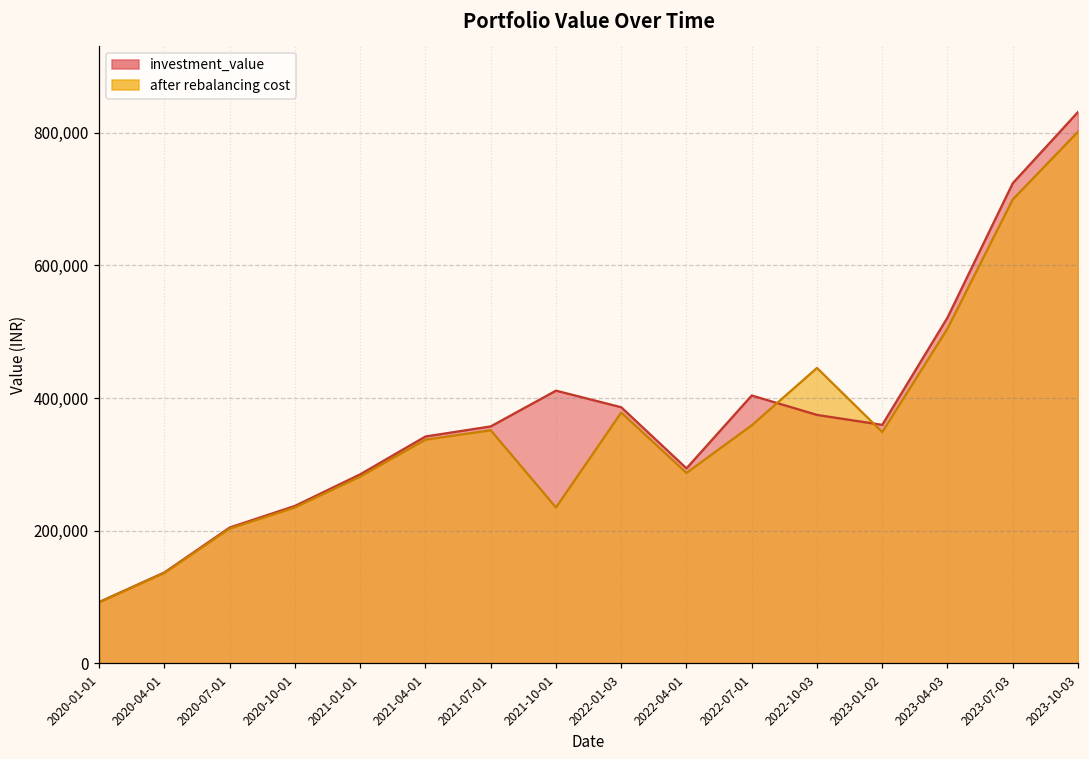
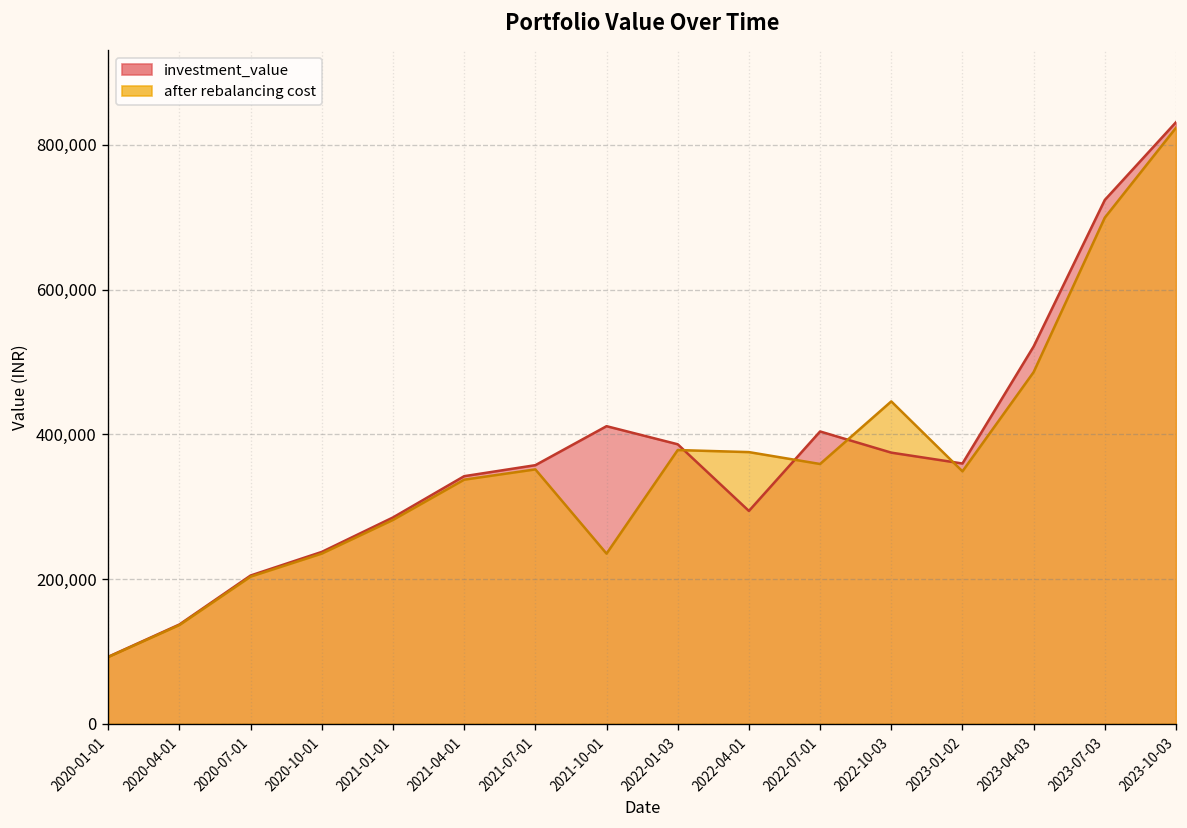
  {
    "investment_value": {
      "2021-04-01": "340,000",
      "2021-07-01": "360,000",
      "2021-10-01": "410,000",
      "2022-01-03": "390,000",
      "2022-04-01": "290,000",
      "2022-07-01": "400,000",
      "2022-10-03": "370,000",
      "2023-01-02": "360,000",
      "2023-04-03": "520,000",
      "2023-07-03": "720,000",
      "2023-10-03": "830,000"
    },
    "after rebalancing cost": {
      "2021-04-01": "340,000",
      "2021-07-01": "350,000",
      "2021-10-01": "240,000",
      "2022-01-03": "380,000",
-     "2022-04-01": "290,000",
+     "2022-04-01": "380,000",
      "2022-07-01": "360,000",
      "2022-10-03": "450,000",
      "2023-01-02": "350,000",
-     "2023-04-03": "500,000",
+     "2023-04-03": "490,000",
      "2023-07-03": "700,000",
-     "2023-10-03": "800,000"
+     "2023-10-03": "820,000"
    }
  }
